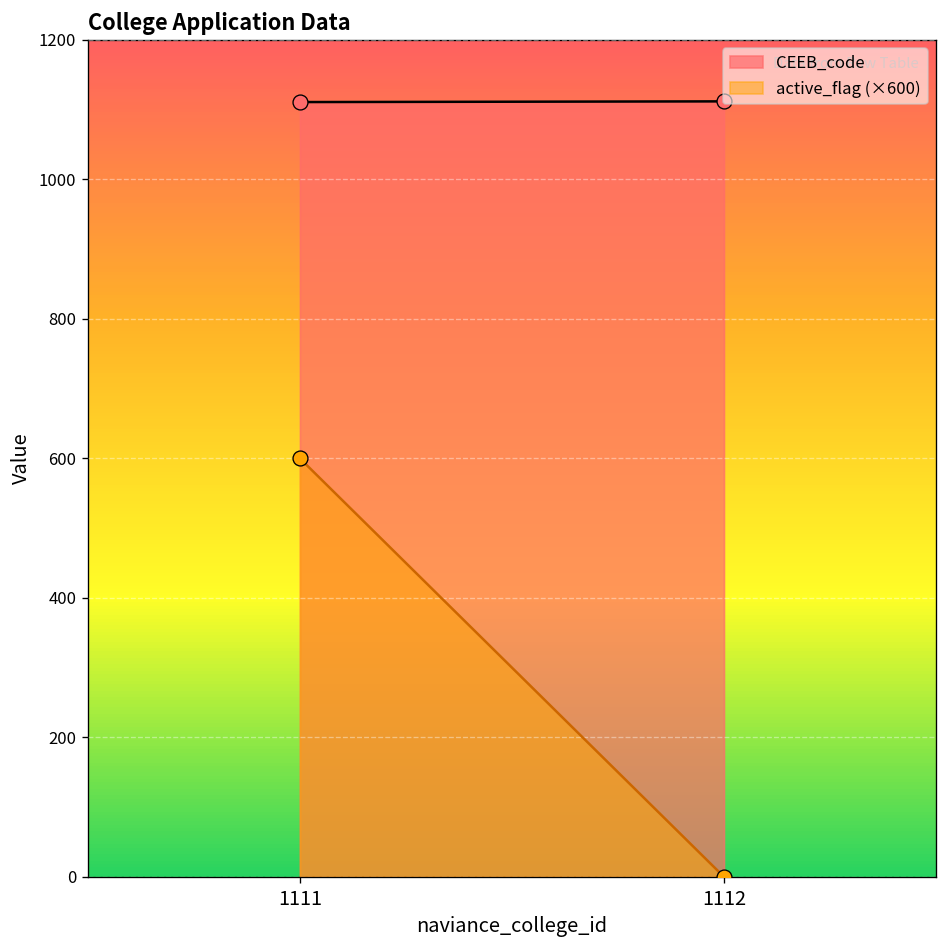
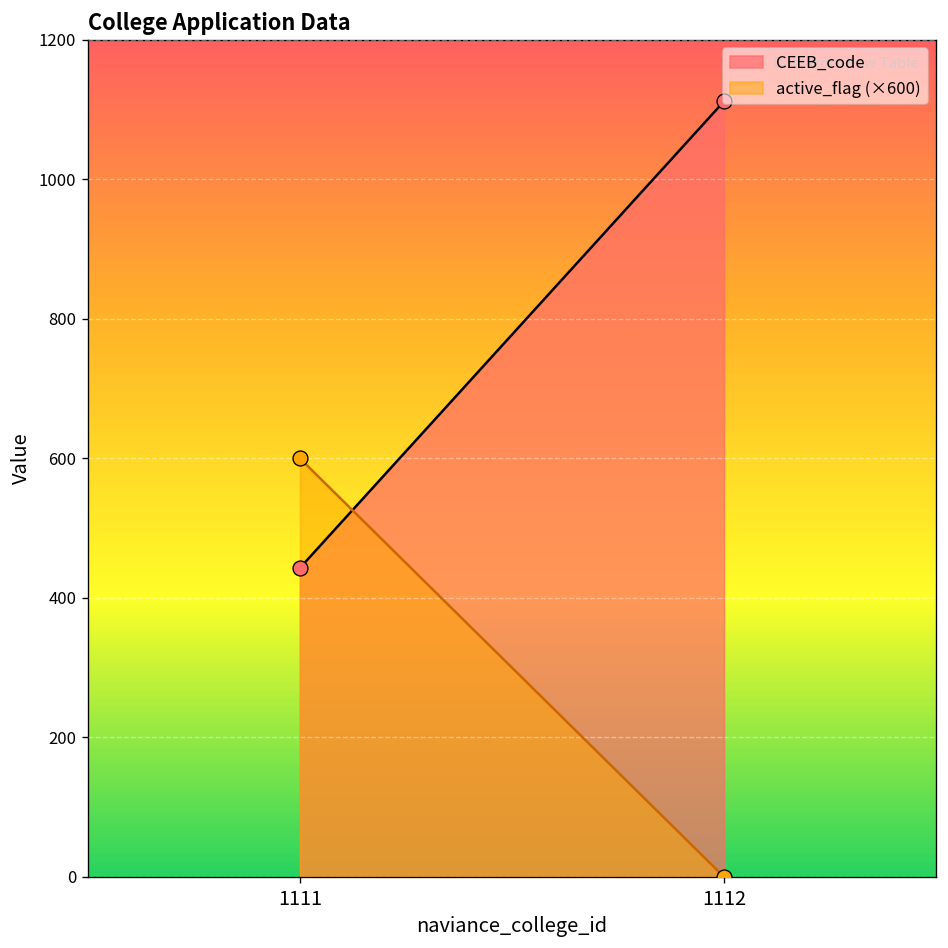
  {
    "CEEB_code": {
-     "1111": 1110
+     "1111": 440
    },
    "active_flag (×600)": {
      "1111": 600,
      "1112": 0
    }
  }
